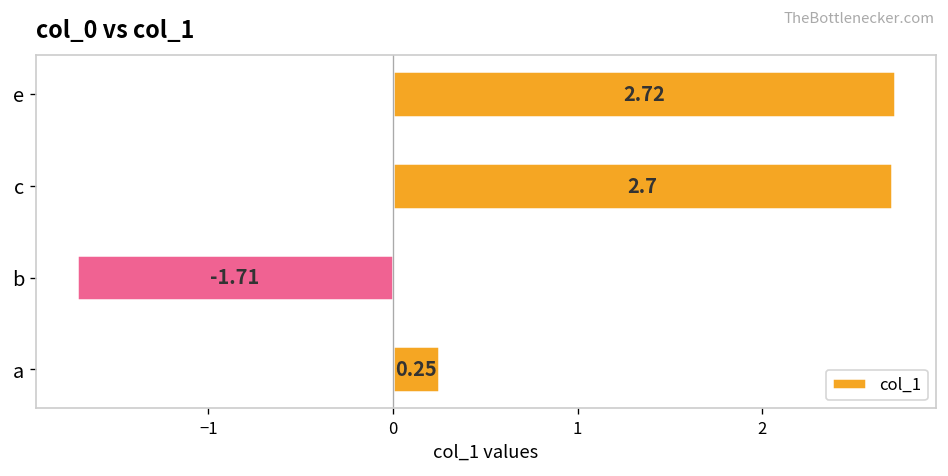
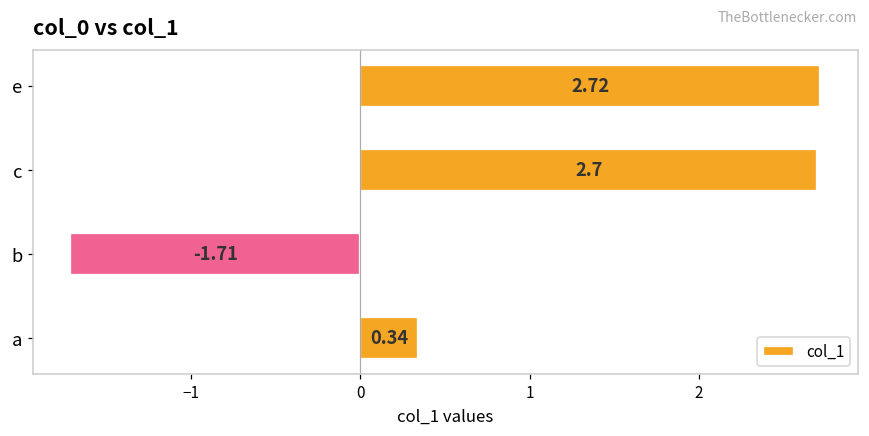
  {
    "e": 2.72,
    "c": 2.7,
    "b": -1.71,
-   "a": 0.25
+   "a": 0.34
  }
